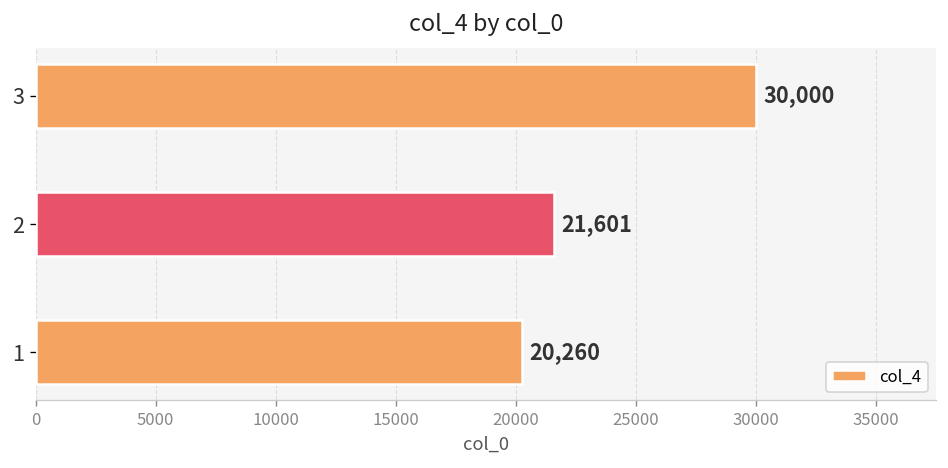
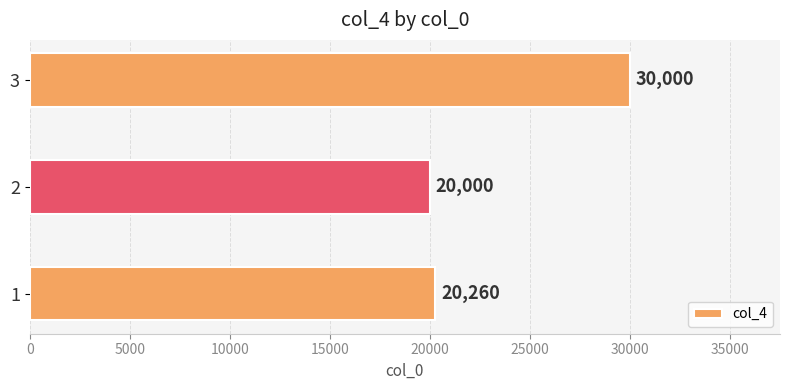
  {
    "3": "30,000",
-   "2": "21,601",
+   "2": "20,000",
    "1": "20,260"
  }
